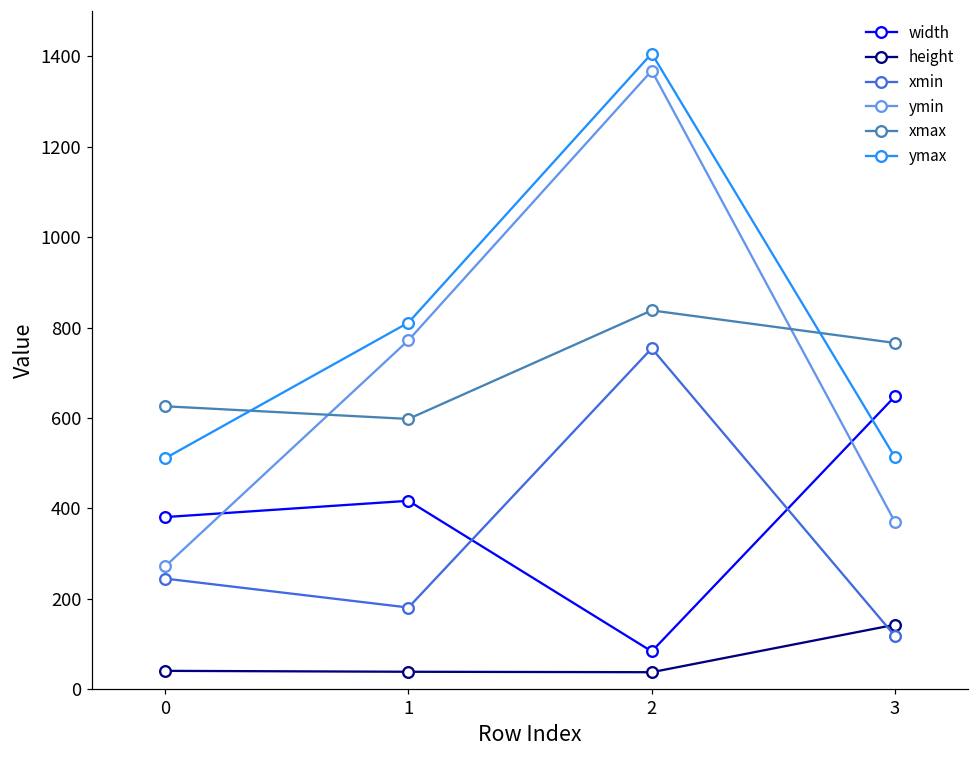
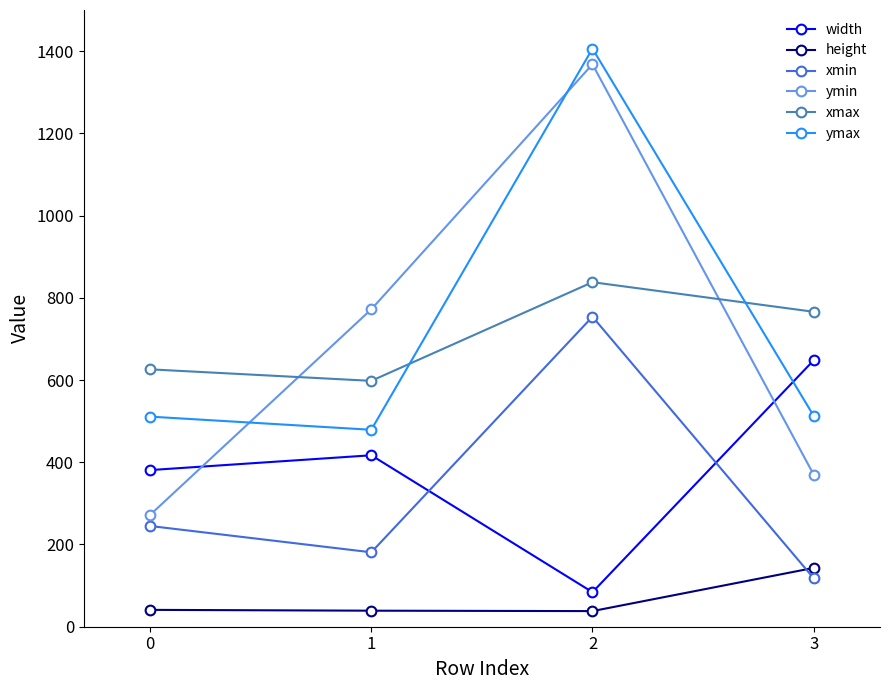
  {
    "width": {
      "0": 380,
      "1": 420,
      "2": 80,
      "3": 650
    },
    "height": {
      "0": 40,
      "1": 40,
      "2": 40,
      "3": 140
    },
    "ymax": {
      "0": 510,
-     "1": 810,
+     "1": 480,
      "2": 1410,
      "3": 510
    }
  }
